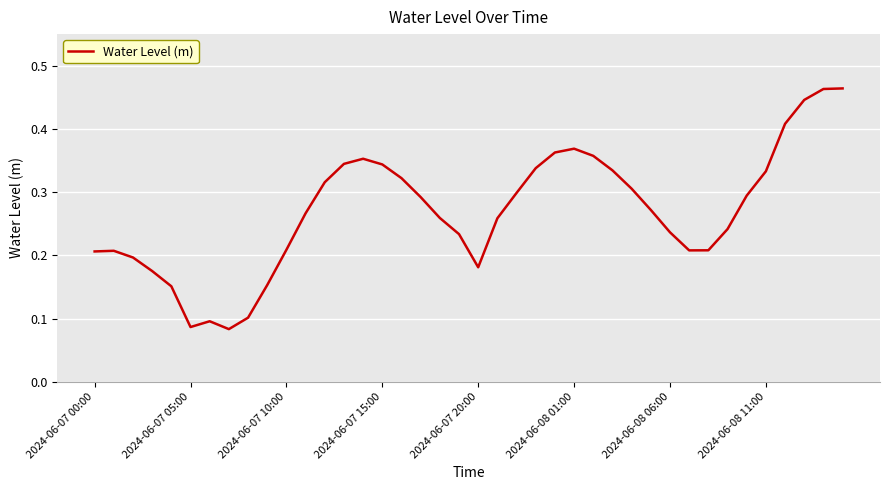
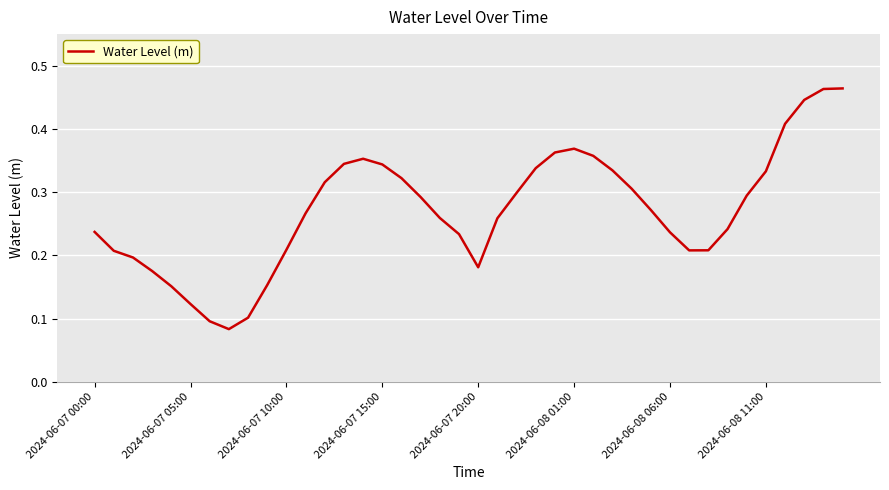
  {
-   "2024-06-07 00:00": 0.21,
-   "2024-06-07 05:00": 0.09,
+   "2024-06-07 00:00": 0.24,
+   "2024-06-07 05:00": 0.12,
    "2024-06-07 10:00": 0.21,
    "2024-06-07 15:00": 0.34,
    "2024-06-07 20:00": 0.18,
    "2024-06-08 01:00": 0.37,
    "2024-06-08 06:00": 0.24,
    "2024-06-08 11:00": 0.33
  }
